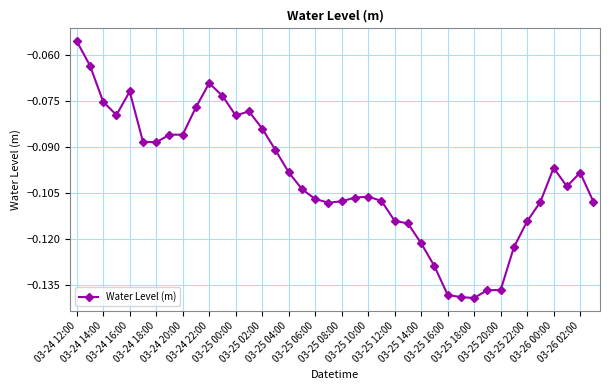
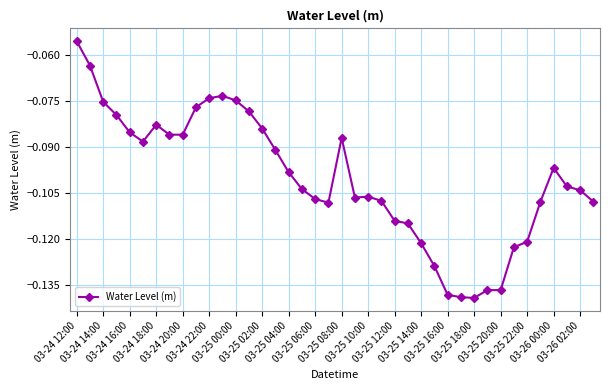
  {
    "03-24 12:00": -0.055,
    "03-24 14:00": -0.075,
-   "03-24 16:00": -0.072,
-   "03-24 18:00": -0.088,
+   "03-24 16:00": -0.085,
+   "03-24 18:00": -0.083,
    "03-24 20:00": -0.086,
-   "03-24 22:00": -0.069,
-   "03-25 00:00": -0.080,
+   "03-24 22:00": -0.074,
+   "03-25 00:00": -0.075,
    "03-25 02:00": -0.084,
    "03-25 04:00": -0.098,
    "03-25 06:00": -0.107,
-   "03-25 08:00": -0.108,
+   "03-25 08:00": -0.087,
    "03-25 10:00": -0.106,
    "03-25 12:00": -0.114,
    "03-25 14:00": -0.121,
    "03-25 16:00": -0.138,
    "03-25 18:00": -0.139,
    "03-25 20:00": -0.137,
-   "03-25 22:00": -0.114,
+   "03-25 22:00": -0.121,
    "03-26 00:00": -0.097,
-   "03-26 02:00": -0.098
+   "03-26 02:00": -0.104
  }
